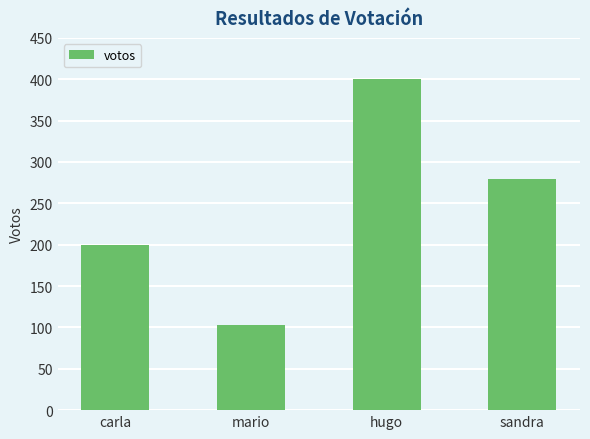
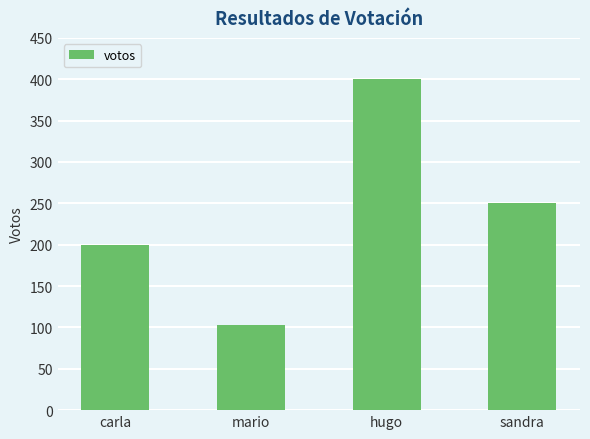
  {
    "carla": 200,
    "mario": 100,
    "hugo": 400,
-   "sandra": 280
+   "sandra": 250
  }
